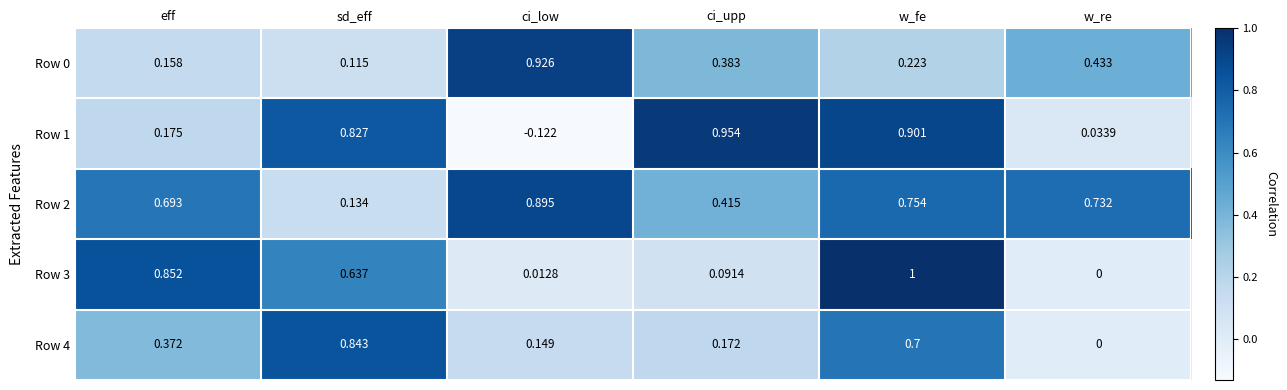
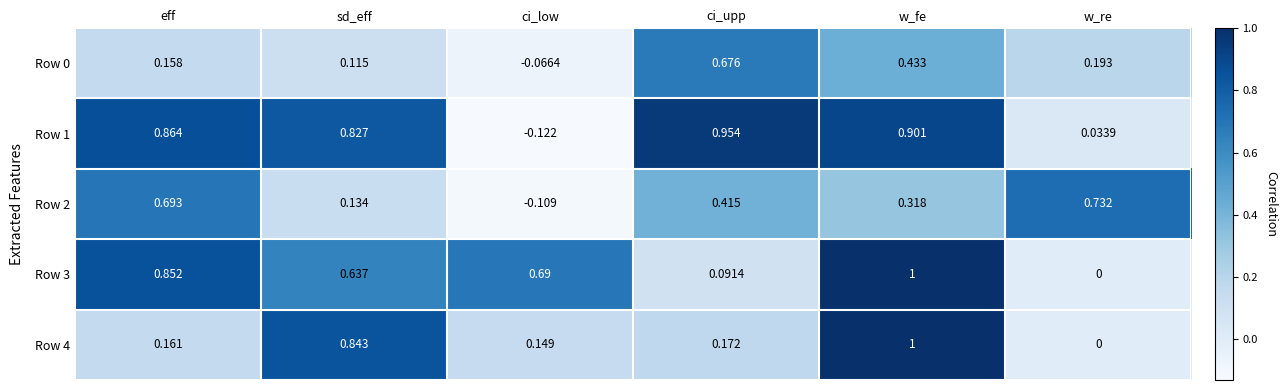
  {
    "Row 0": {
      "eff": 0.158,
      "sd_eff": 0.115,
-     "ci_low": 0.926,
-     "ci_upp": 0.383,
-     "w_fe": 0.223,
-     "w_re": 0.433
+     "ci_low": -0.0664,
+     "ci_upp": 0.676,
+     "w_fe": 0.433,
+     "w_re": 0.193
    },
    "Row 1": {
-     "eff": 0.175,
+     "eff": 0.864,
      "sd_eff": 0.827,
      "ci_low": -0.122,
      "ci_upp": 0.954,
      "w_fe": 0.901,
      "w_re": 0.0339
    },
    "Row 2": {
      "eff": 0.693,
      "sd_eff": 0.134,
-     "ci_low": 0.895,
+     "ci_low": -0.109,
      "ci_upp": 0.415,
-     "w_fe": 0.754,
+     "w_fe": 0.318,
      "w_re": 0.732
    },
    "Row 3": {
      "eff": 0.852,
      "sd_eff": 0.637,
-     "ci_low": 0.0128,
+     "ci_low": 0.69,
      "ci_upp": 0.0914,
      "w_fe": 1,
      "w_re": 0
    },
    "Row 4": {
-     "eff": 0.372,
+     "eff": 0.161,
      "sd_eff": 0.843,
      "ci_low": 0.149,
      "ci_upp": 0.172,
-     "w_fe": 0.7,
+     "w_fe": 1,
      "w_re": 0
    }
  }
